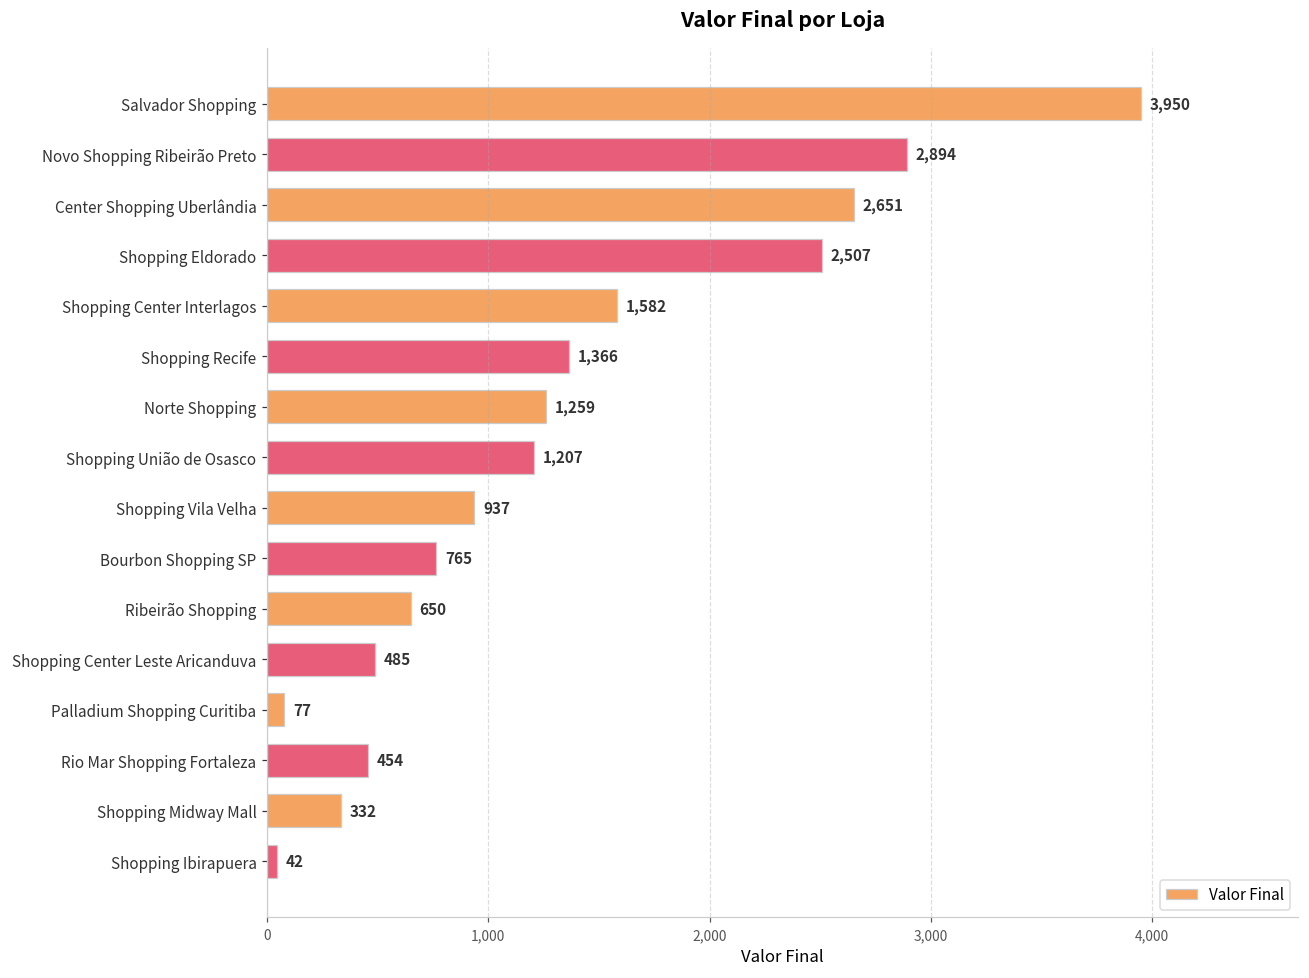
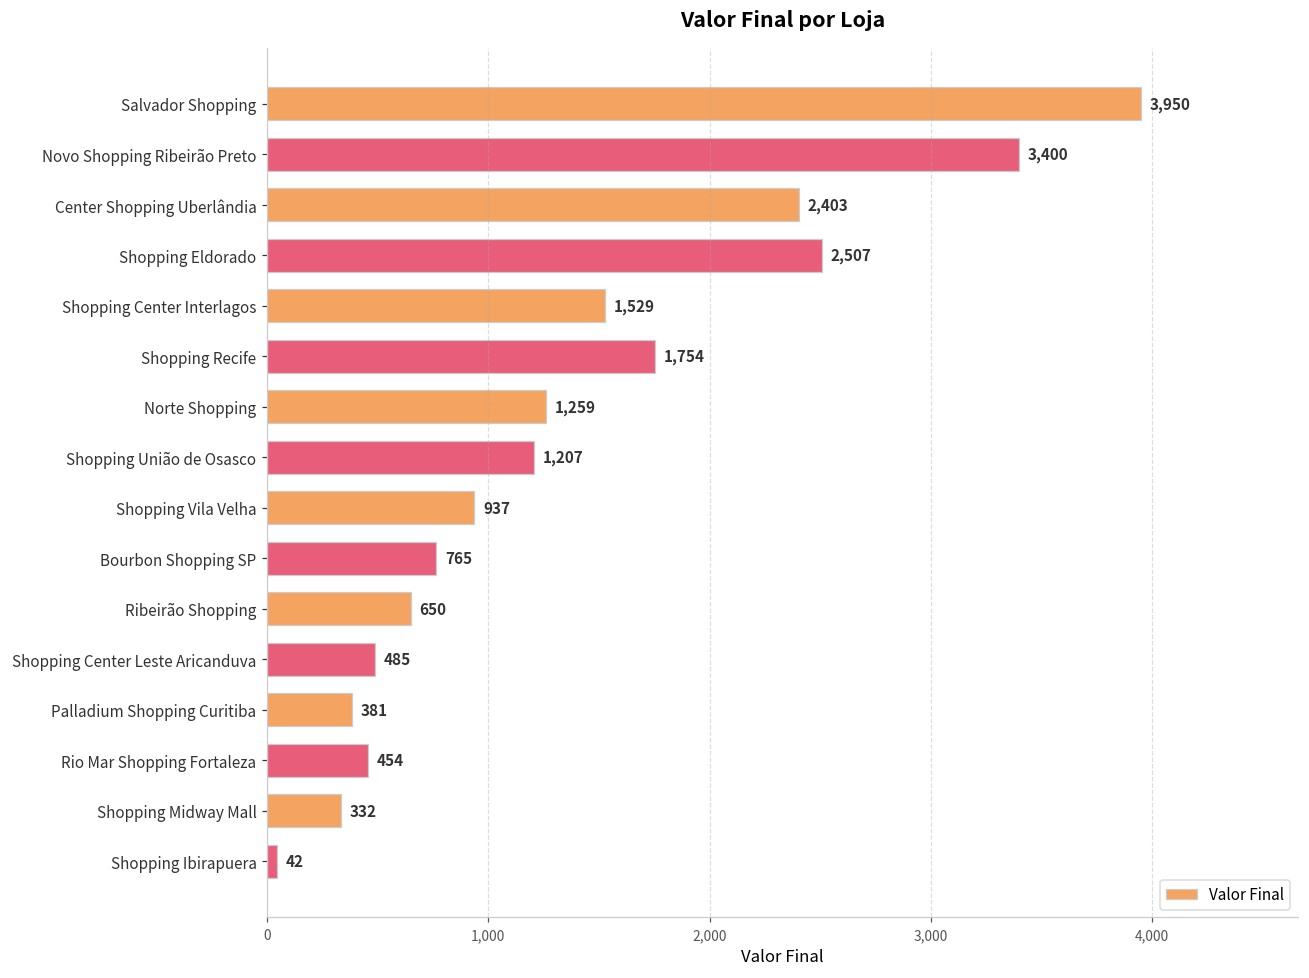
  {
    "Salvador Shopping": "3,950",
-   "Novo Shopping Ribeirão Preto": "2,894",
-   "Center Shopping Uberlândia": "2,651",
+   "Novo Shopping Ribeirão Preto": "3,400",
+   "Center Shopping Uberlândia": "2,403",
    "Shopping Eldorado": "2,507",
-   "Shopping Center Interlagos": "1,582",
-   "Shopping Recife": "1,366",
+   "Shopping Center Interlagos": "1,529",
+   "Shopping Recife": "1,754",
    "Norte Shopping": "1,259",
    "Shopping União de Osasco": "1,207",
    "Shopping Vila Velha": "937",
    "Bourbon Shopping SP": "765",
    "Ribeirão Shopping": "650",
    "Shopping Center Leste Aricanduva": "485",
-   "Palladium Shopping Curitiba": "77",
+   "Palladium Shopping Curitiba": "381",
    "Rio Mar Shopping Fortaleza": "454",
    "Shopping Midway Mall": "332",
    "Shopping Ibirapuera": "42"
  }
